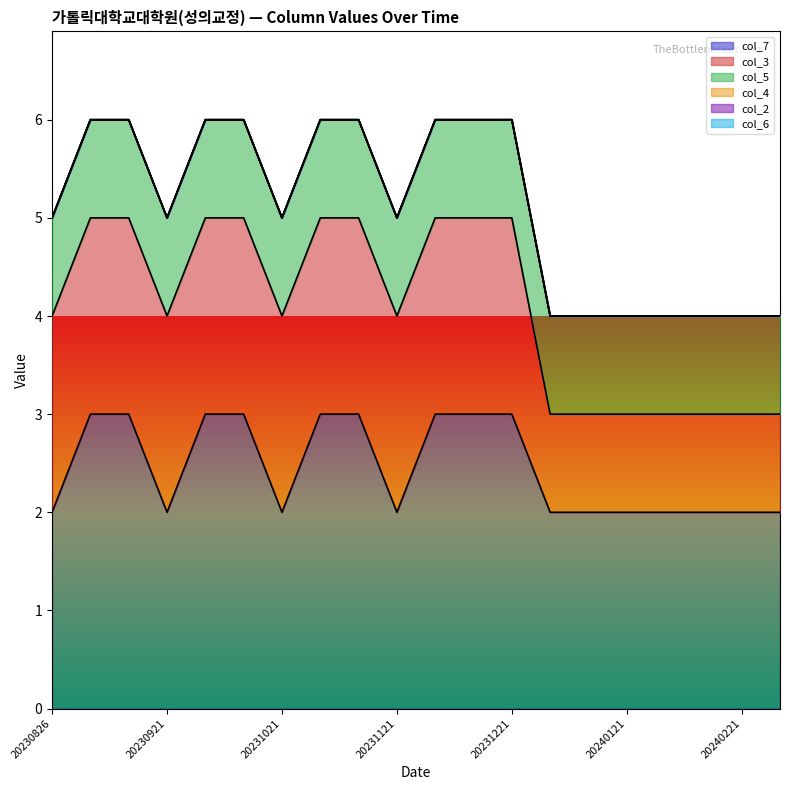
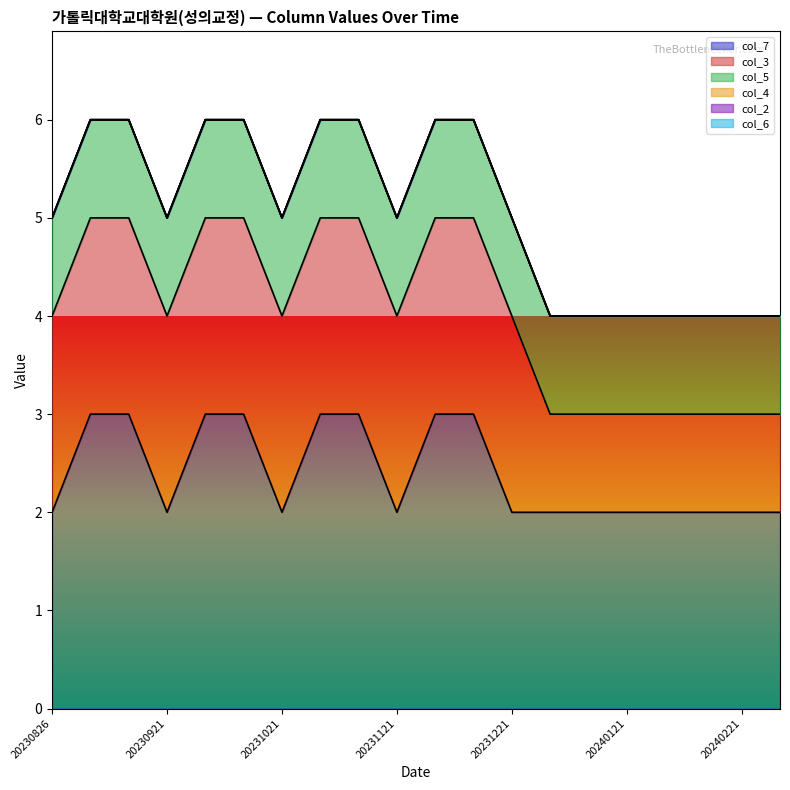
  {
    "col_7": {
      "20230826": 2,
      "20230921": 2,
      "20231021": 2,
      "20231121": 2,
-     "20231221": 3,
+     "20231221": 2,
      "20240121": 2,
      "20240221": 2
    },
    "col_3": {
      "20230826": 2,
      "20230921": 2,
      "20231021": 2,
      "20231121": 2,
      "20231221": 2,
      "20240121": 1,
      "20240221": 1
    }
  }
